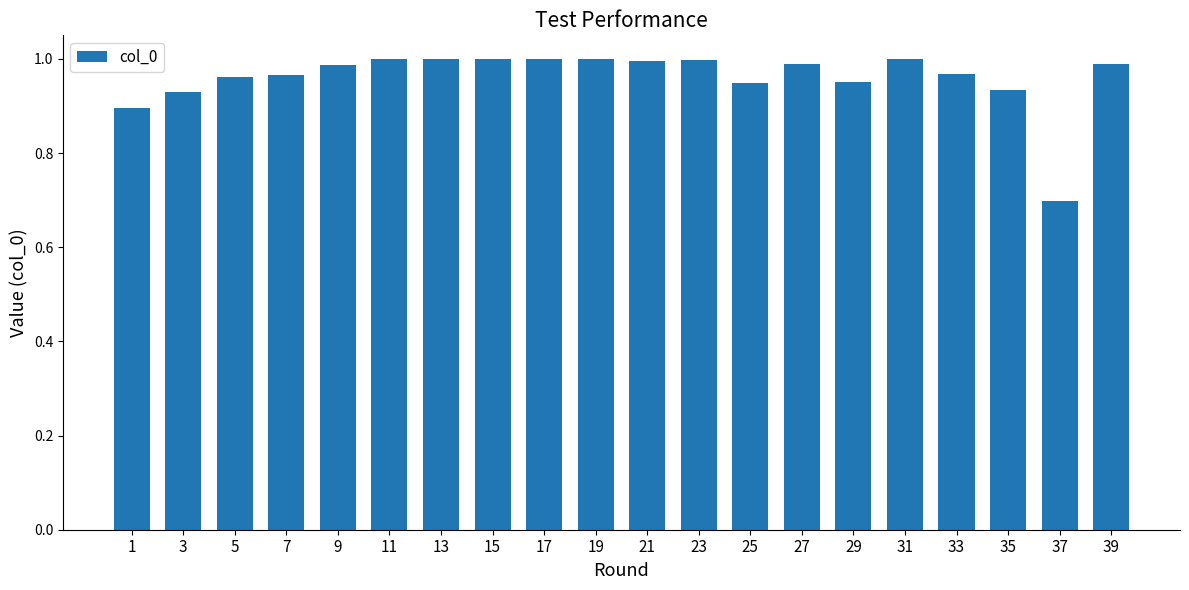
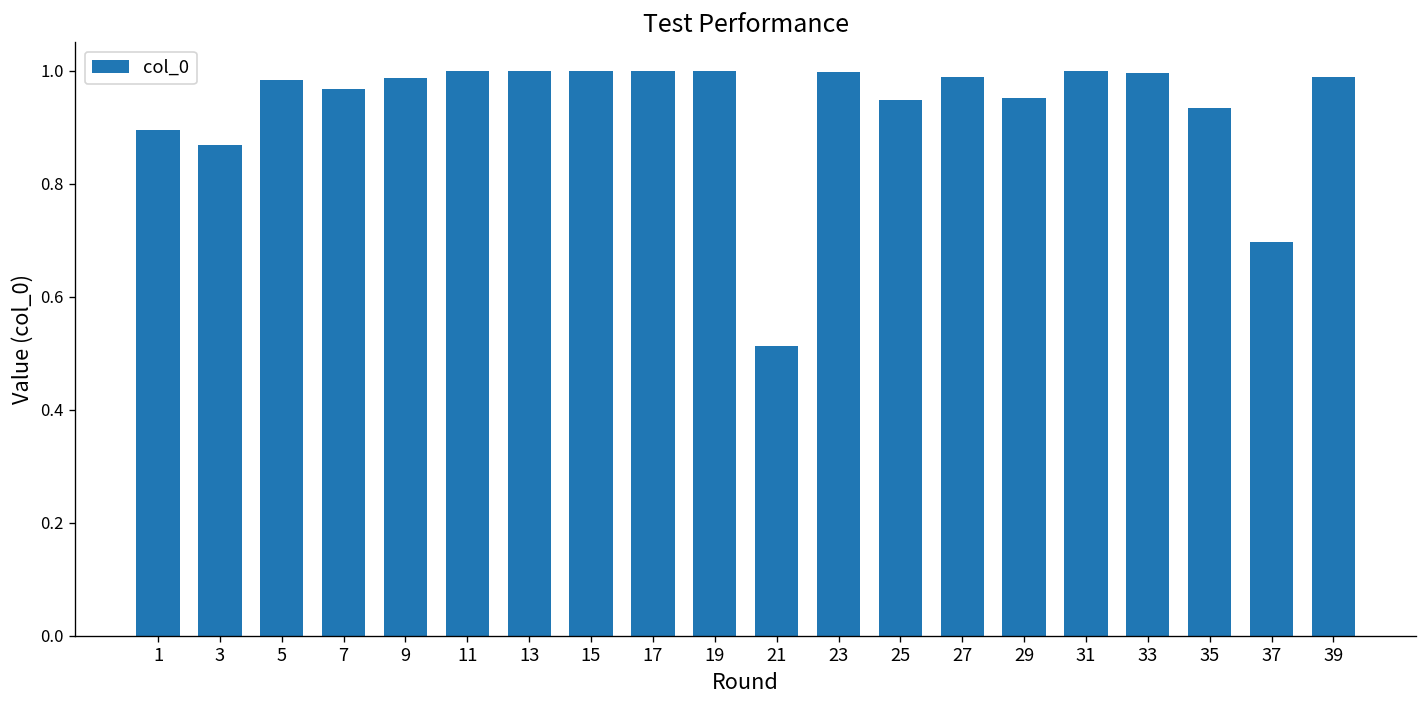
  {
    "1": 0.89,
-   "3": 0.93,
-   "5": 0.96,
+   "3": 0.87,
+   "5": 0.98,
    "7": 0.97,
    "9": 0.99,
    "11": 1.00,
    "13": 1.00,
    "15": 1.00,
    "17": 1.00,
    "19": 1.00,
-   "21": 1.00,
+   "21": 0.51,
    "23": 1.00,
    "25": 0.95,
    "27": 0.99,
    "29": 0.95,
    "31": 1.00,
-   "33": 0.97,
+   "33": 1.00,
    "35": 0.93,
    "37": 0.70,
    "39": 0.99
  }
